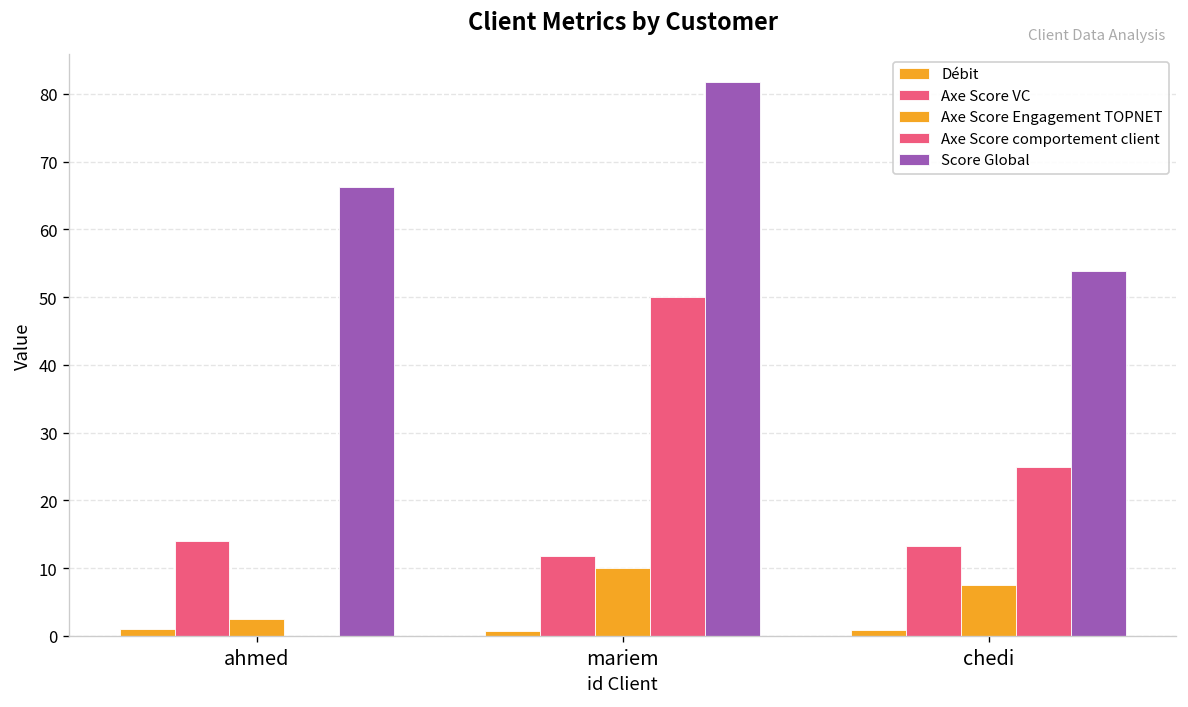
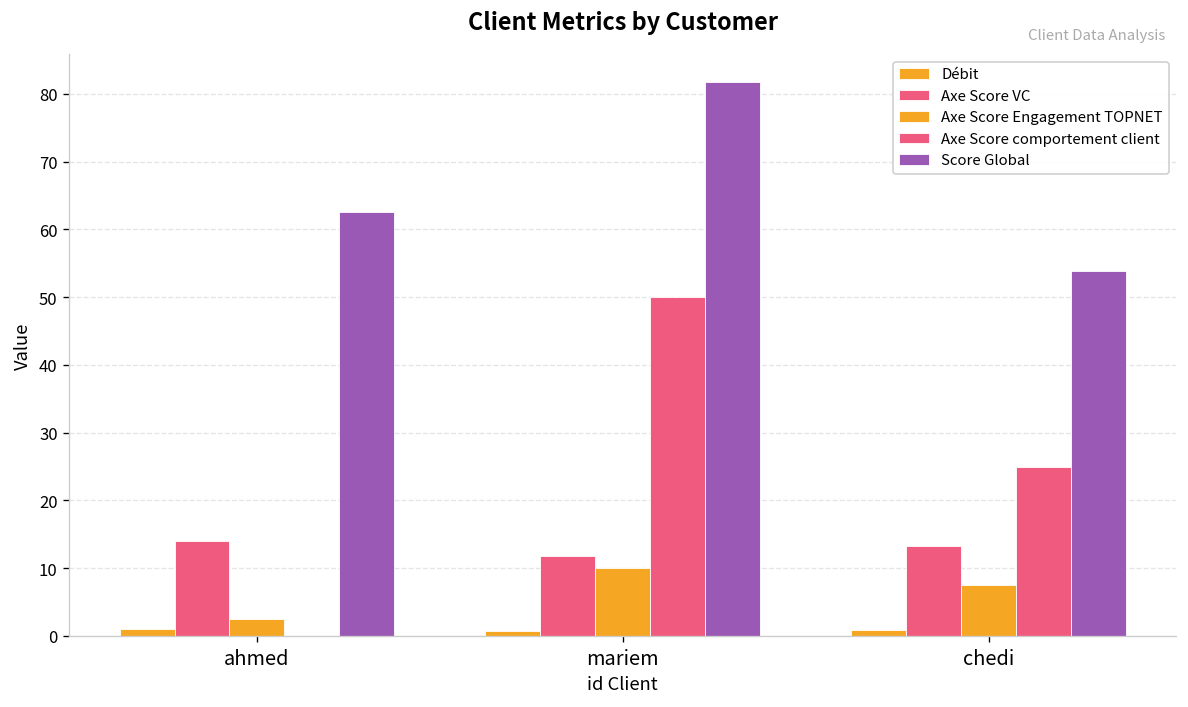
  {
    "Score Global": {
-     "ahmed": 66,
+     "ahmed": 63,
      "mariem": 82,
      "chedi": 54
    }
  }
